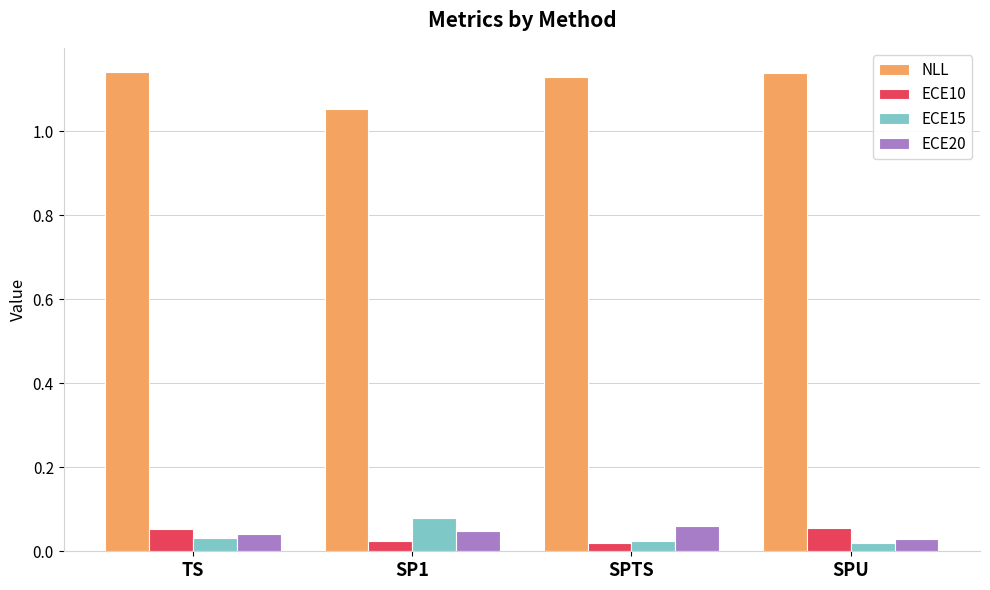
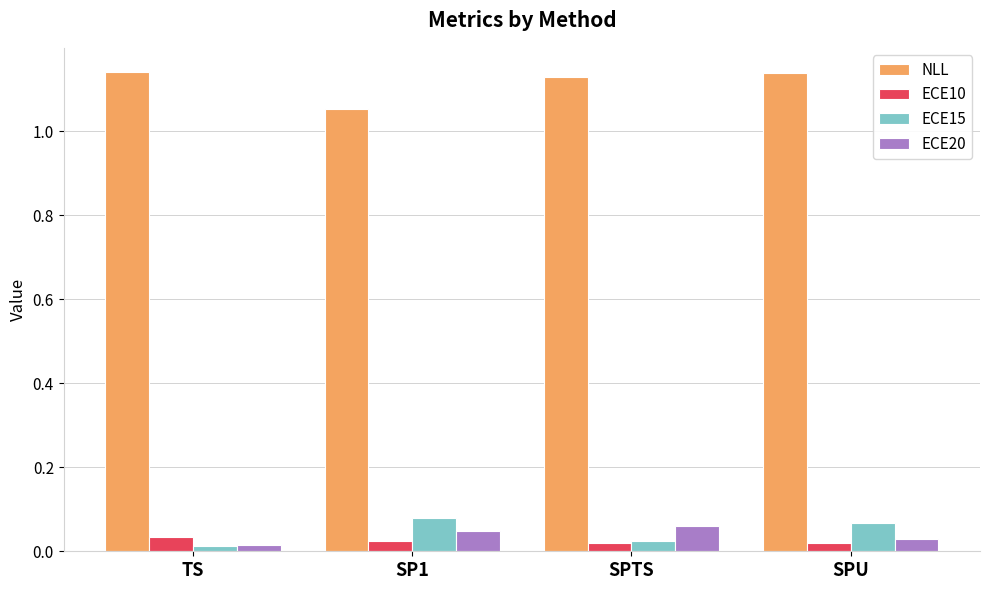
  {
    "NLL": {
      "TS": 1.14,
      "SP1": 1.05,
      "SPTS": 1.13,
      "SPU": 1.14
    },
    "ECE10": {
-     "TS": 0.05,
+     "TS": 0.03,
      "SP1": 0.02,
      "SPTS": 0.02,
-     "SPU": 0.06
+     "SPU": 0.02
    },
    "ECE15": {
-     "TS": 0.03,
+     "TS": 0.01,
      "SP1": 0.08,
      "SPTS": 0.02,
-     "SPU": 0.02
+     "SPU": 0.07
    },
    "ECE20": {
-     "TS": 0.04,
+     "TS": 0.02,
      "SP1": 0.05,
      "SPTS": 0.06,
      "SPU": 0.03
    }
  }
